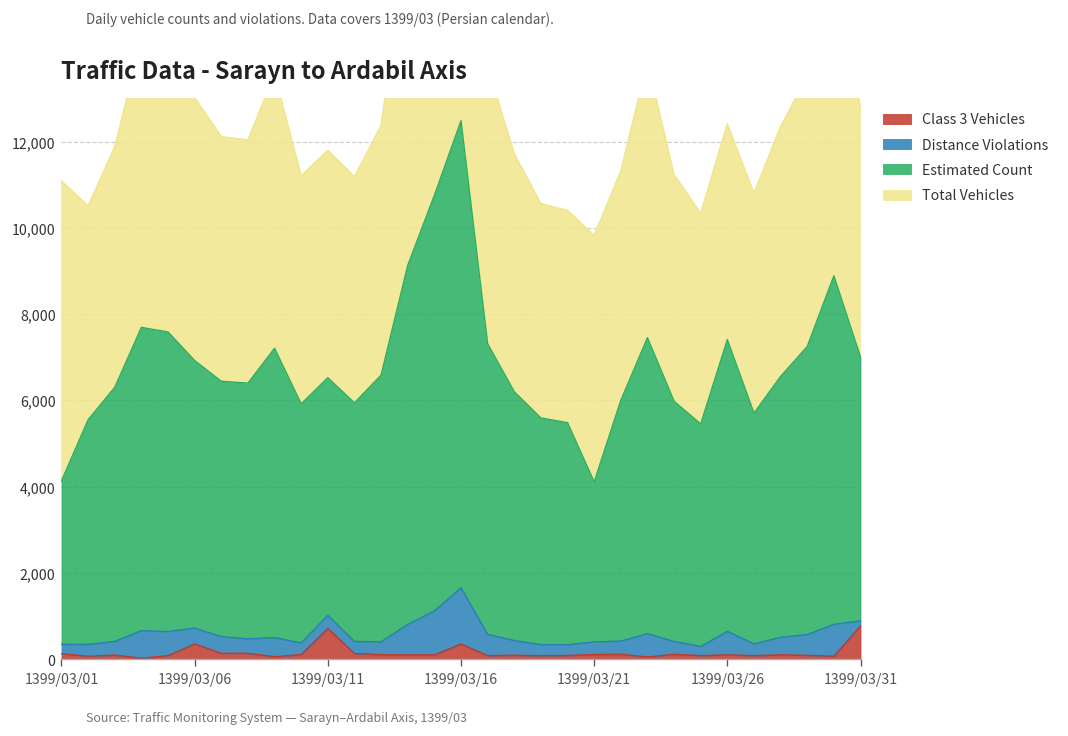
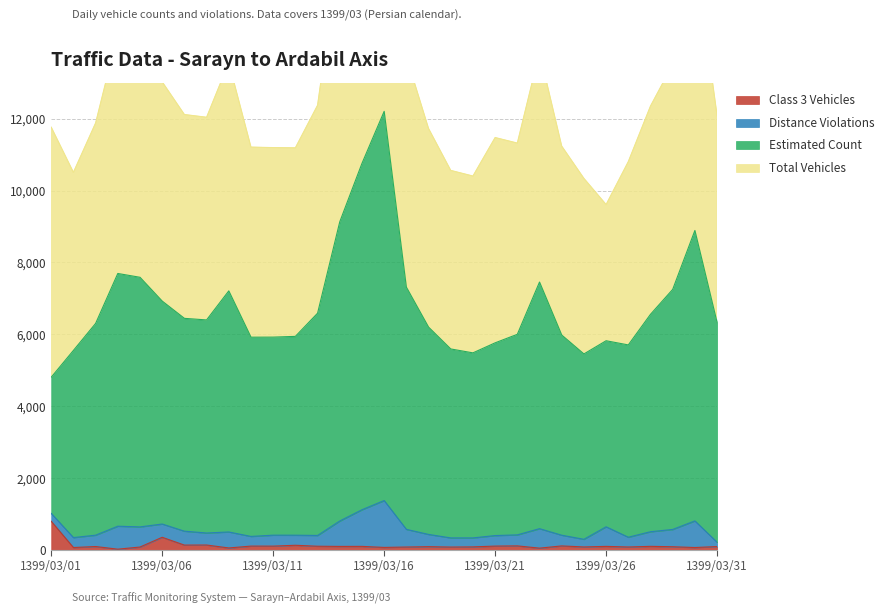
  {
    "Class 3 Vehicles": {
-     "1399/03/01": "100",
+     "1399/03/01": "800",
      "1399/03/06": "400",
-     "1399/03/11": "700",
-     "1399/03/16": "400",
+     "1399/03/11": "100",
+     "1399/03/16": "100",
      "1399/03/21": "100",
      "1399/03/26": "100",
-     "1399/03/31": "800"
+     "1399/03/31": "100"
    },
    "Distance Violations": {
      "1399/03/01": "200",
      "1399/03/06": "400",
      "1399/03/11": "300",
      "1399/03/16": "1,300",
      "1399/03/21": "300",
      "1399/03/26": "500",
      "1399/03/31": "100"
    },
    "Estimated Count": {
      "1399/03/01": "3,800",
      "1399/03/06": "6,200",
      "1399/03/11": "5,500",
      "1399/03/16": "10,800",
-     "1399/03/21": "3,700",
-     "1399/03/26": "6,800",
+     "1399/03/21": "5,400",
+     "1399/03/26": "5,200",
      "1399/03/31": "6,100"
    },
    "Total Vehicles": {
      "1399/03/01": "7,000",
      "1399/03/06": "6,100",
      "1399/03/11": "5,300",
      "1399/03/21": "5,700",
-     "1399/03/26": "5,000",
+     "1399/03/26": "3,800",
      "1399/03/31": "5,800"
    }
  }
